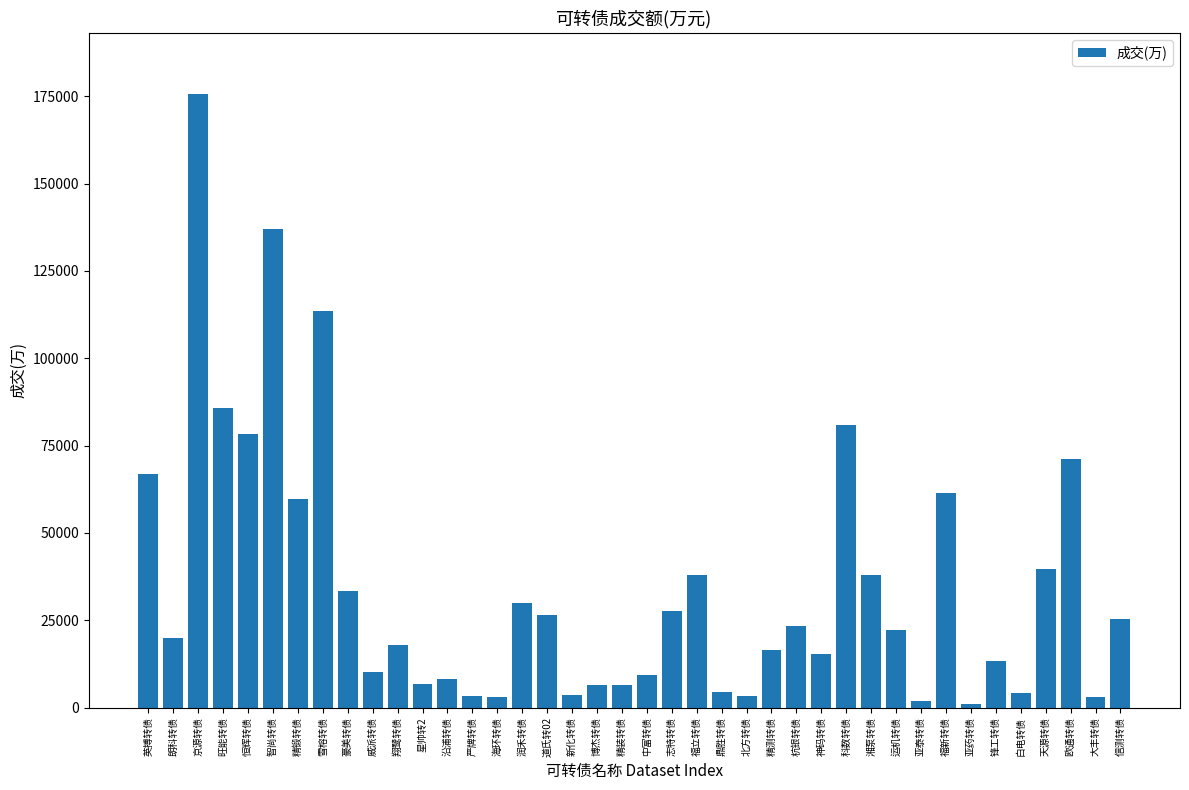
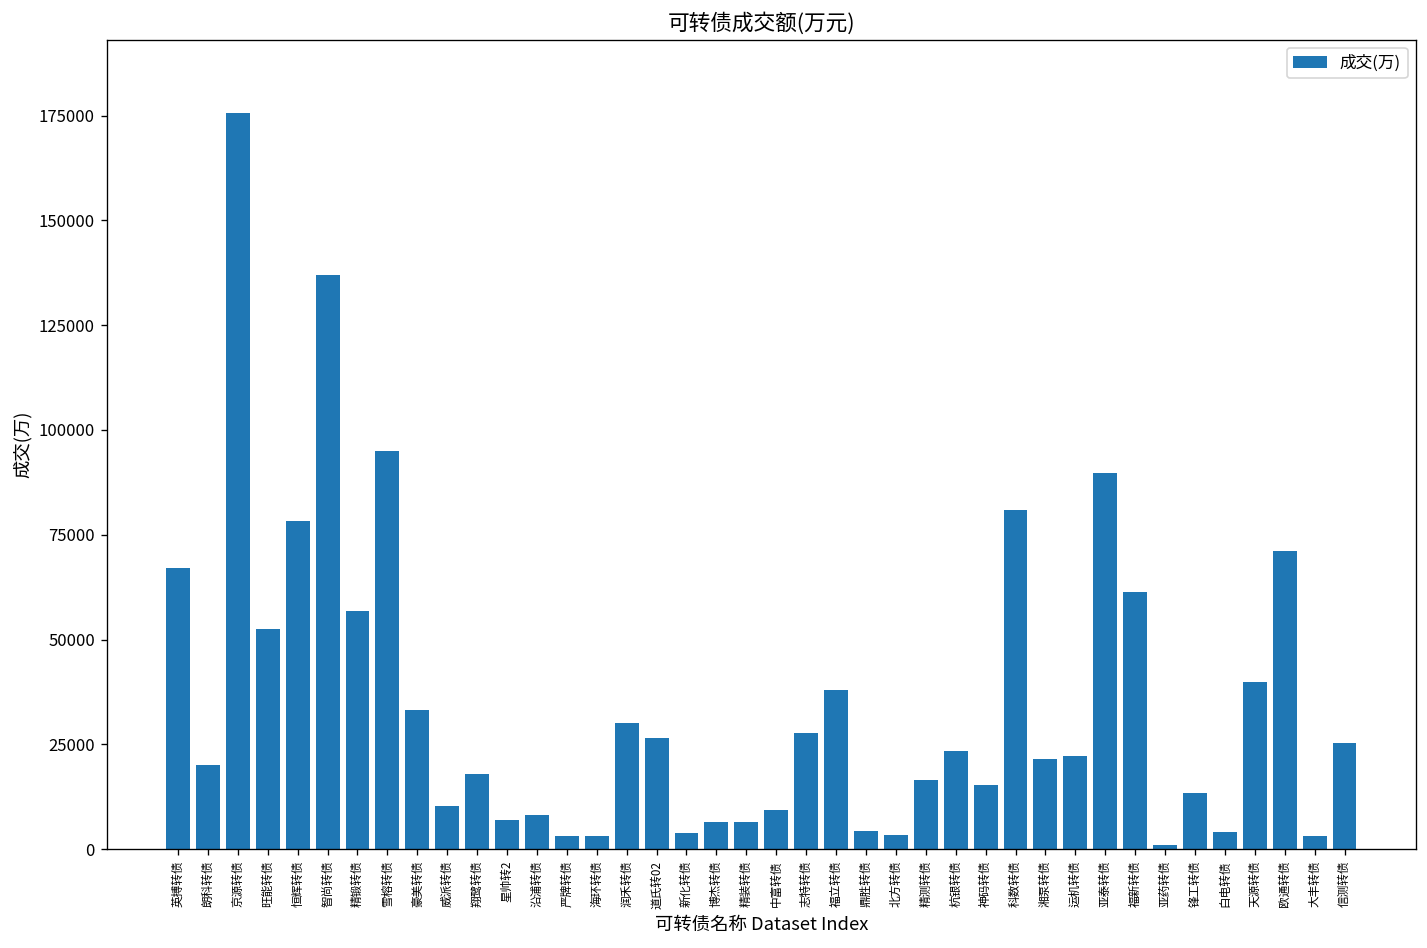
  {
    "英搏转债": 67000,
    "朗科转债": 20000,
    "京源转债": 176000,
-   "旺能转债": 86000,
+   "旺能转债": 52000,
    "恒辉转债": 78000,
    "智尚转债": 137000,
-   "精锻转债": 60000,
-   "雪榕转债": 114000,
+   "精锻转债": 57000,
+   "雪榕转债": 95000,
    "豪美转债": 33000,
    "威派转债": 10000,
    "翔鹭转债": 18000,
    "星帅转2": 7000,
    "沿浦转债": 8000,
    "严牌转债": 3000,
    "海环转债": 3000,
    "润禾转债": 30000,
    "道氏转02": 27000,
    "新化转债": 4000,
    "博杰转债": 6000,
    "精装转债": 7000,
    "中富转债": 9000,
    "志特转债": 28000,
    "福立转债": 38000,
    "鼎胜转债": 4000,
    "北方转债": 3000,
    "精测转债": 16000,
    "杭银转债": 23000,
    "神码转债": 15000,
    "科数转债": 81000,
-   "湘泵转债": 38000,
+   "湘泵转债": 22000,
    "运机转债": 22000,
-   "亚泰转债": 2000,
+   "亚泰转债": 90000,
    "福新转债": 61000,
    "亚药转债": 1000,
    "锋工转债": 13000,
    "白电转债": 4000,
    "天源转债": 40000,
    "欧通转债": 71000,
    "大丰转债": 3000,
    "信测转债": 25000
  }
